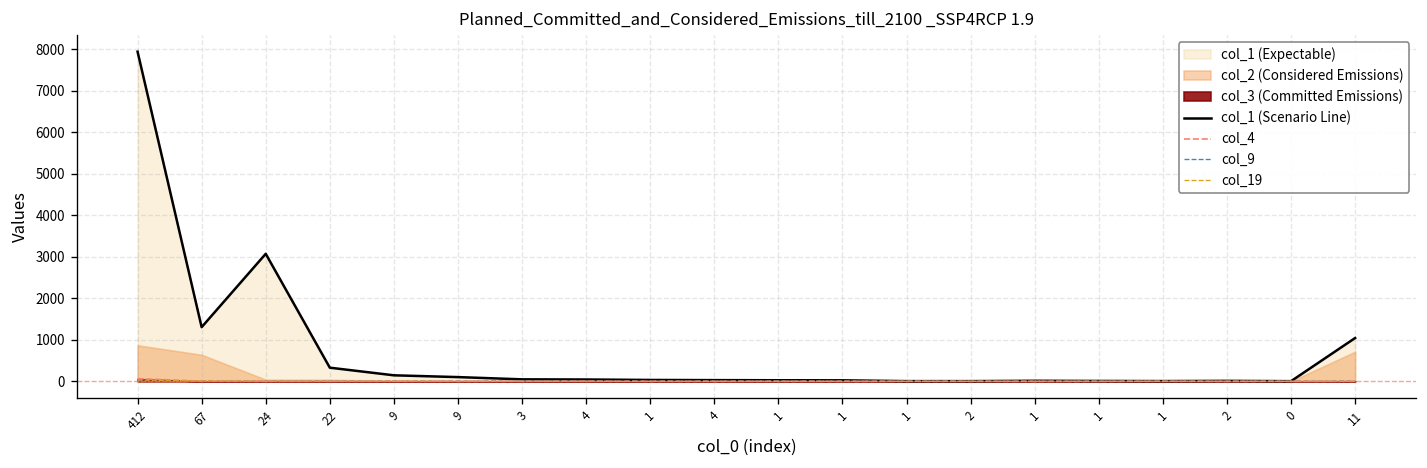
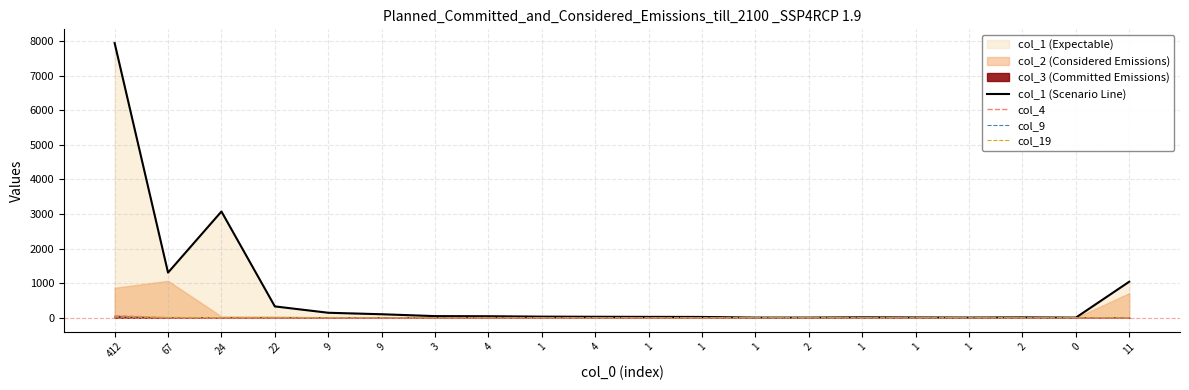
  {
    "col_1 (Expectable)": {
      "412": 7900,
      "67": 1300,
      "24": 3100,
      "22": 300,
      "11": 1000
    },
    "col_2 (Considered Emissions)": {
      "412": 900,
-     "67": 600,
+     "67": 1100,
      "11": 700
    }
  }
